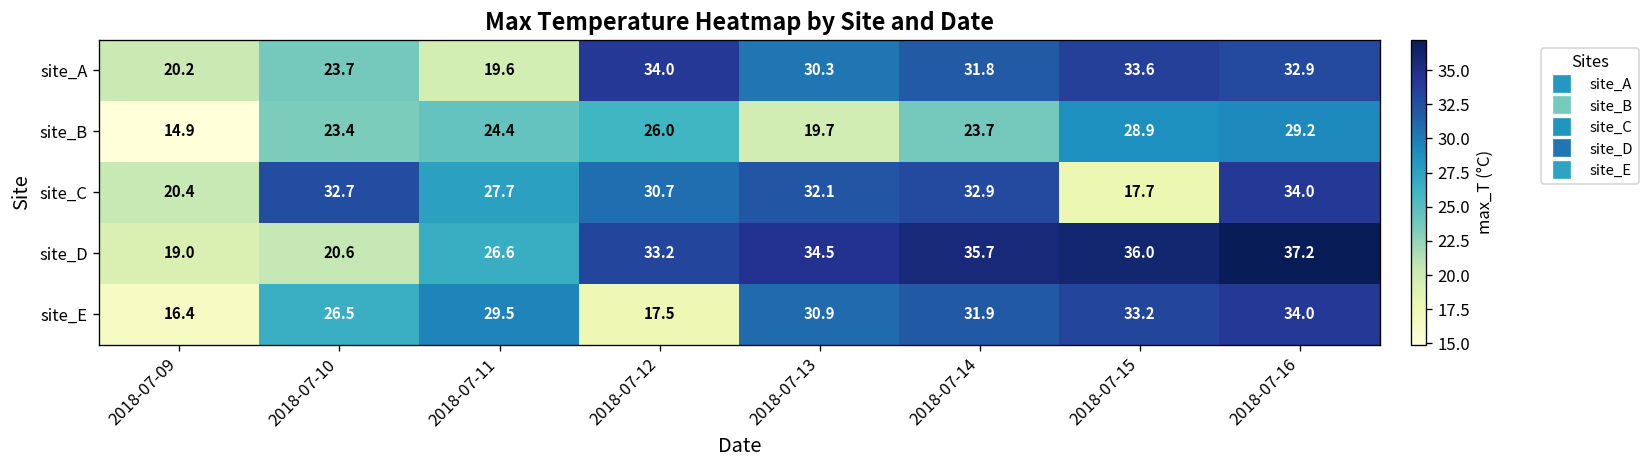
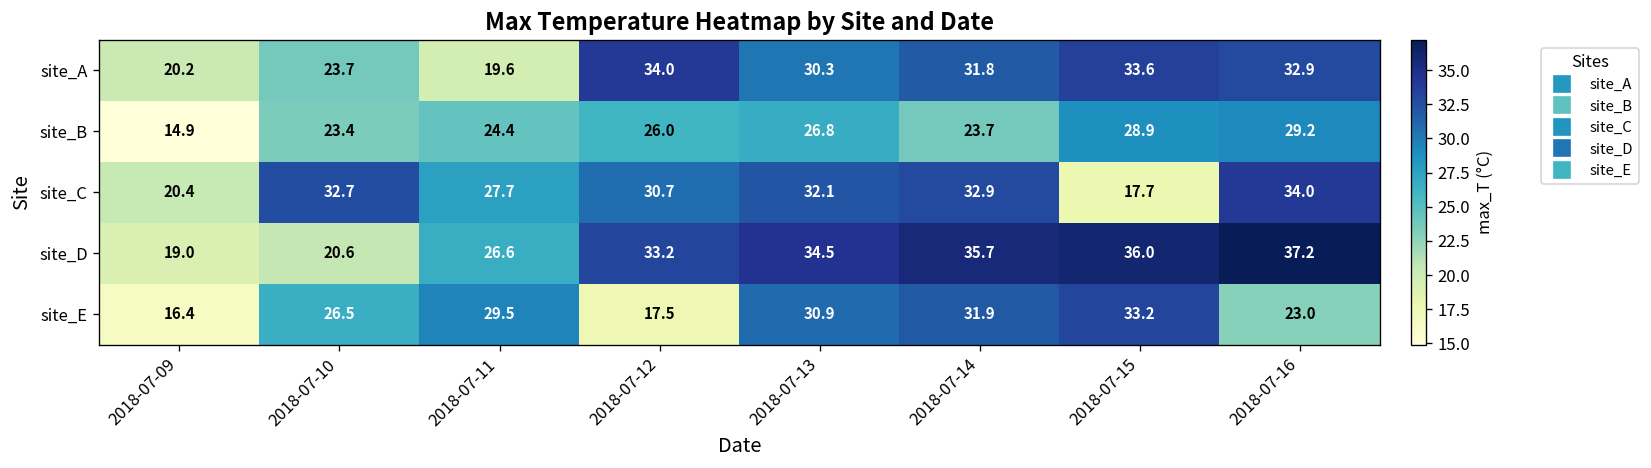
  {
    "site_A": {
      "2018-07-09": 20.2,
      "2018-07-10": 23.7,
      "2018-07-11": 19.6,
      "2018-07-12": 34.0,
      "2018-07-13": 30.3,
      "2018-07-14": 31.8,
      "2018-07-15": 33.6,
      "2018-07-16": 32.9
    },
    "site_B": {
      "2018-07-09": 14.9,
      "2018-07-10": 23.4,
      "2018-07-11": 24.4,
      "2018-07-12": 26.0,
-     "2018-07-13": 19.7,
+     "2018-07-13": 26.8,
      "2018-07-14": 23.7,
      "2018-07-15": 28.9,
      "2018-07-16": 29.2
    },
    "site_C": {
      "2018-07-09": 20.4,
      "2018-07-10": 32.7,
      "2018-07-11": 27.7,
      "2018-07-12": 30.7,
      "2018-07-13": 32.1,
      "2018-07-14": 32.9,
      "2018-07-15": 17.7,
      "2018-07-16": 34.0
    },
    "site_D": {
      "2018-07-09": 19.0,
      "2018-07-10": 20.6,
      "2018-07-11": 26.6,
      "2018-07-12": 33.2,
      "2018-07-13": 34.5,
      "2018-07-14": 35.7,
      "2018-07-15": 36.0,
      "2018-07-16": 37.2
    },
    "site_E": {
      "2018-07-09": 16.4,
      "2018-07-10": 26.5,
      "2018-07-11": 29.5,
      "2018-07-12": 17.5,
      "2018-07-13": 30.9,
      "2018-07-14": 31.9,
      "2018-07-15": 33.2,
-     "2018-07-16": 34.0
+     "2018-07-16": 23.0
    }
  }
